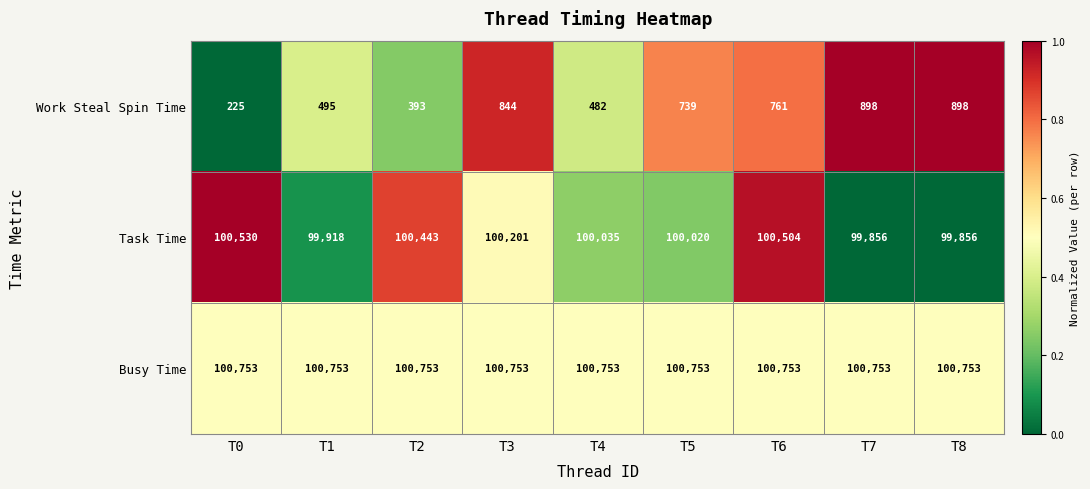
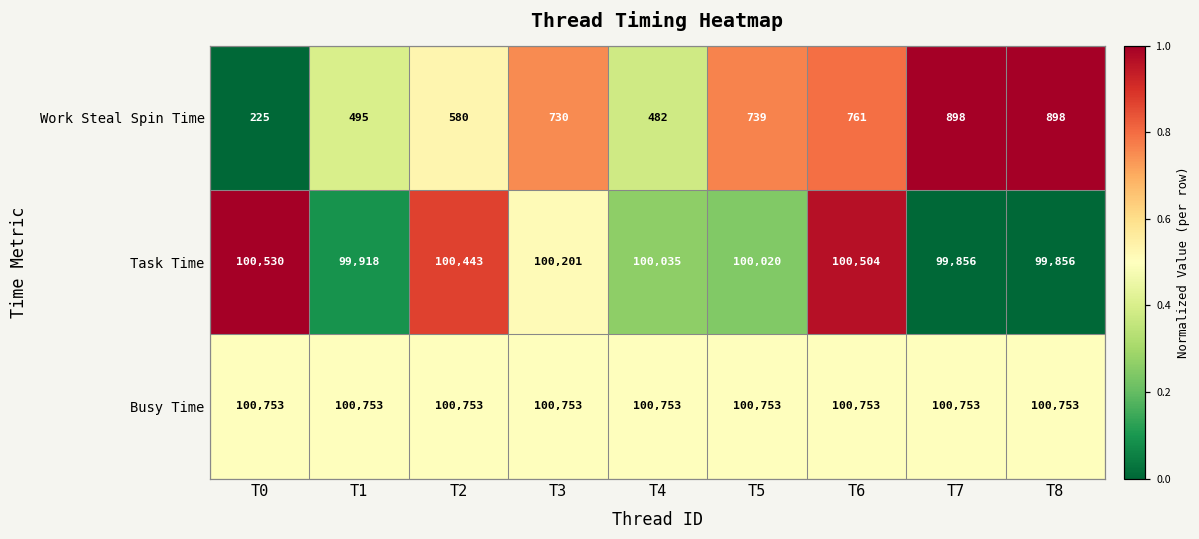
  {
    "Work Steal Spin Time": {
      "T0": "225",
      "T1": "495",
-     "T2": "393",
-     "T3": "844",
+     "T2": "580",
+     "T3": "730",
      "T4": "482",
      "T5": "739",
      "T6": "761",
      "T7": "898",
      "T8": "898"
    },
    "Task Time": {
      "T0": "100,530",
      "T1": "99,918",
      "T2": "100,443",
      "T3": "100,201",
      "T4": "100,035",
      "T5": "100,020",
      "T6": "100,504",
      "T7": "99,856",
      "T8": "99,856"
    },
    "Busy Time": {
      "T0": "100,753",
      "T1": "100,753",
      "T2": "100,753",
      "T3": "100,753",
      "T4": "100,753",
      "T5": "100,753",
      "T6": "100,753",
      "T7": "100,753",
      "T8": "100,753"
    }
  }
